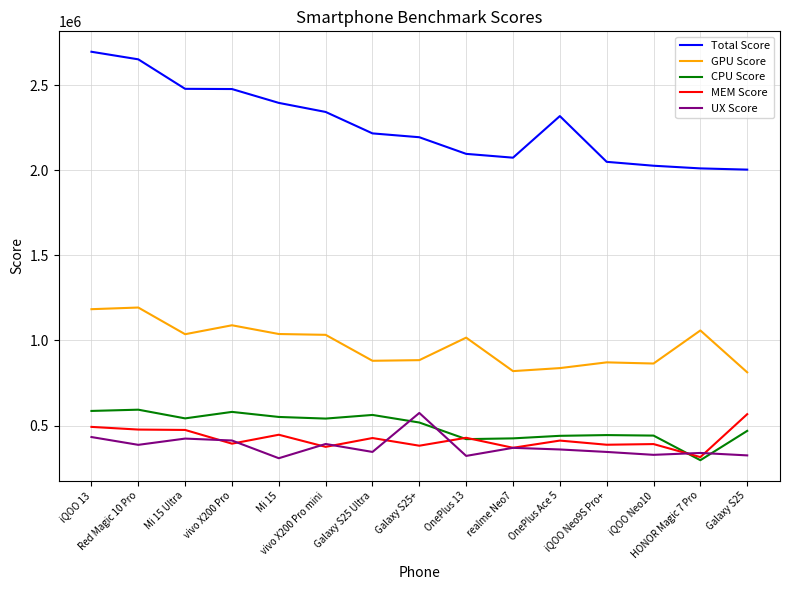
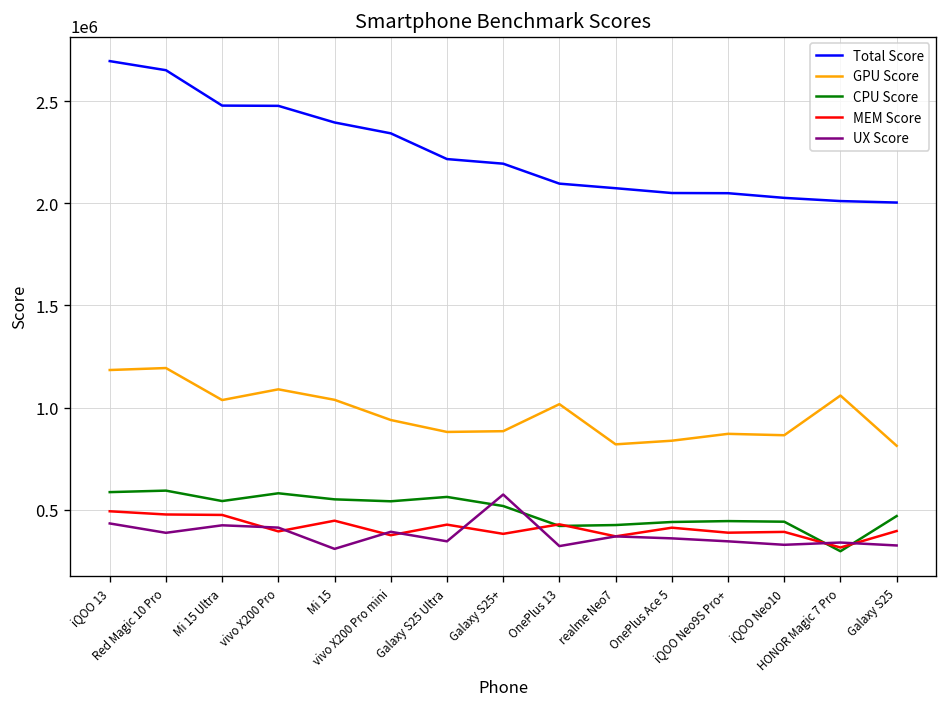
  {
    "Total Score": {
      "iQOO 13": 2700000,
      "Red Magic 10 Pro": 2650000,
      "Mi 15 Ultra": 2480000,
      "vivo X200 Pro": 2480000,
      "Mi 15": 2400000,
      "vivo X200 Pro mini": 2340000,
      "Galaxy S25 Ultra": 2220000,
      "Galaxy S25+": 2190000,
      "OnePlus 13": 2100000,
      "realme Neo7": 2070000,
-     "OnePlus Ace 5": 2320000,
+     "OnePlus Ace 5": 2050000,
      "iQOO Neo9S Pro+": 2050000,
      "iQOO Neo10": 2030000,
      "HONOR Magic 7 Pro": 2010000,
      "Galaxy S25": 2000000
    },
    "GPU Score": {
      "iQOO 13": 1180000,
      "Red Magic 10 Pro": 1190000,
      "Mi 15 Ultra": 1040000,
      "vivo X200 Pro": 1090000,
      "Mi 15": 1040000,
-     "vivo X200 Pro mini": 1030000,
+     "vivo X200 Pro mini": 940000,
      "Galaxy S25 Ultra": 880000,
      "Galaxy S25+": 880000,
      "OnePlus 13": 1020000,
      "realme Neo7": 820000,
      "OnePlus Ace 5": 840000,
      "iQOO Neo9S Pro+": 870000,
      "iQOO Neo10": 860000,
      "HONOR Magic 7 Pro": 1060000,
      "Galaxy S25": 810000
    },
    "CPU Score": {
      "iQOO 13": 590000,
      "Red Magic 10 Pro": 590000,
      "Mi 15 Ultra": 540000,
      "vivo X200 Pro": 580000,
      "Mi 15": 550000,
      "vivo X200 Pro mini": 540000,
      "Galaxy S25 Ultra": 560000,
      "Galaxy S25+": 520000,
      "realme Neo7": 430000,
      "OnePlus Ace 5": 440000,
      "iQOO Neo9S Pro+": 440000,
      "iQOO Neo10": 440000,
      "HONOR Magic 7 Pro": 300000,
      "Galaxy S25": 470000
    },
    "MEM Score": {
      "iQOO 13": 490000,
      "Red Magic 10 Pro": 480000,
      "Mi 15 Ultra": 470000,
      "vivo X200 Pro": 390000,
      "Mi 15": 450000,
      "vivo X200 Pro mini": 380000,
      "Galaxy S25 Ultra": 430000,
      "Galaxy S25+": 380000,
      "OnePlus Ace 5": 410000,
      "iQOO Neo9S Pro+": 390000,
      "iQOO Neo10": 390000,
      "HONOR Magic 7 Pro": 320000,
-     "Galaxy S25": 570000
+     "Galaxy S25": 400000
    },
    "UX Score": {
      "iQOO 13": 430000,
      "Red Magic 10 Pro": 390000,
      "Mi 15 Ultra": 420000,
      "vivo X200 Pro": 410000,
      "Mi 15": 310000,
      "vivo X200 Pro mini": 390000,
      "Galaxy S25 Ultra": 350000,
      "Galaxy S25+": 570000,
      "OnePlus 13": 320000,
      "OnePlus Ace 5": 360000,
      "iQOO Neo9S Pro+": 350000,
      "iQOO Neo10": 330000,
      "HONOR Magic 7 Pro": 340000,
      "Galaxy S25": 330000
    }
  }
